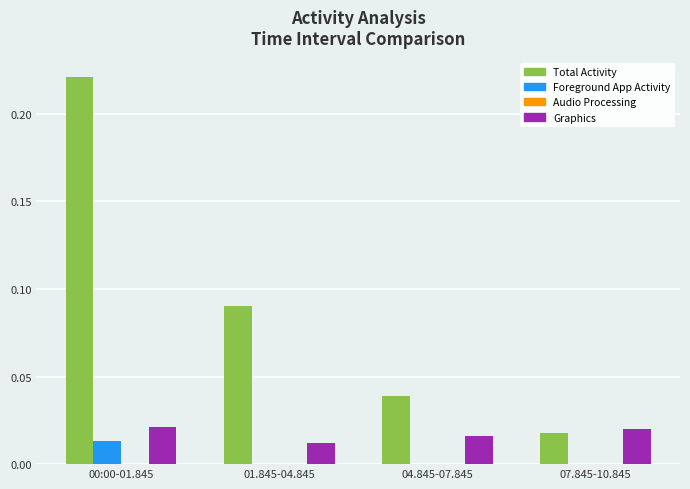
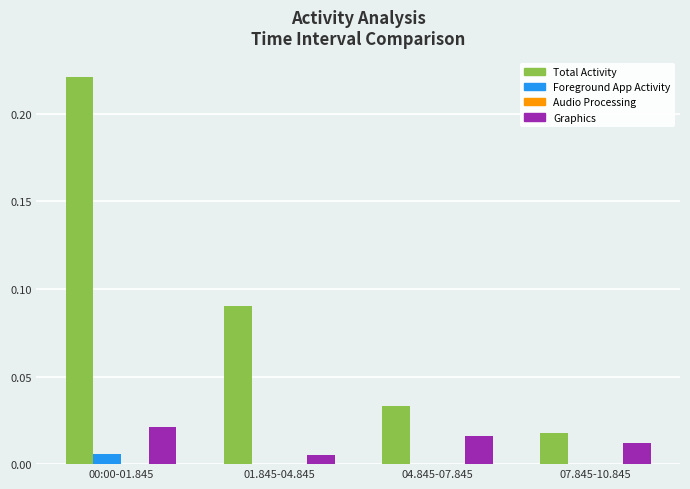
  {
    "Total Activity": {
      "00:00-01.845": 0.221,
      "01.845-04.845": 0.090,
-     "04.845-07.845": 0.039,
+     "04.845-07.845": 0.033,
      "07.845-10.845": 0.018
    },
    "Foreground App Activity": {
-     "00:00-01.845": 0.013,
+     "00:00-01.845": 0.006,
      "01.845-04.845": 0.000,
      "04.845-07.845": 0.000,
      "07.845-10.845": 0.000
    },
    "Audio Processing": {
      "00:00-01.845": 0.000,
      "01.845-04.845": 0.000,
      "04.845-07.845": 0.000,
      "07.845-10.845": 0.000
    },
    "Graphics": {
      "00:00-01.845": 0.021,
-     "01.845-04.845": 0.012,
+     "01.845-04.845": 0.005,
      "04.845-07.845": 0.016,
-     "07.845-10.845": 0.020
+     "07.845-10.845": 0.012
    }
  }
